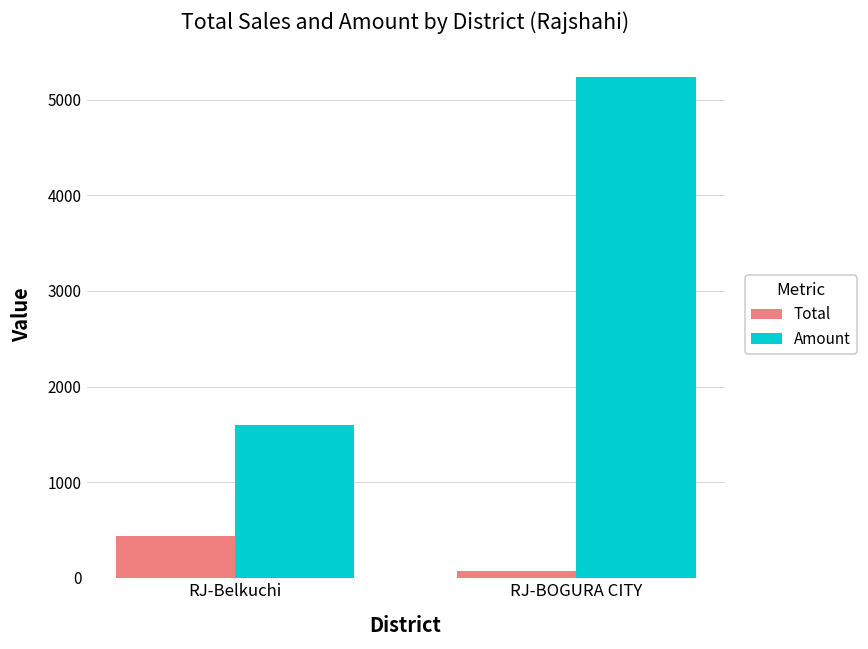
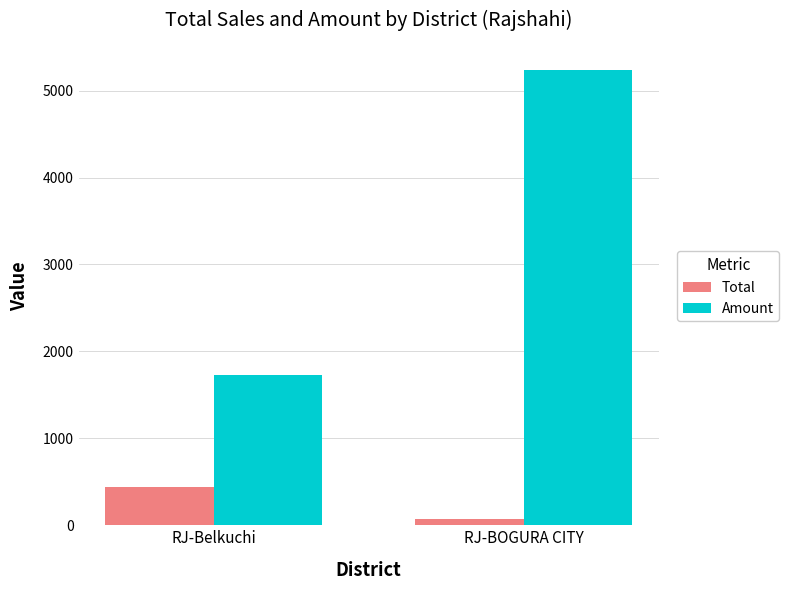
  {
    "Total": {
      "RJ-Belkuchi": 400,
      "RJ-BOGURA CITY": 100
    },
    "Amount": {
-     "RJ-Belkuchi": 1600,
+     "RJ-Belkuchi": 1700,
      "RJ-BOGURA CITY": 5200
    }
  }
